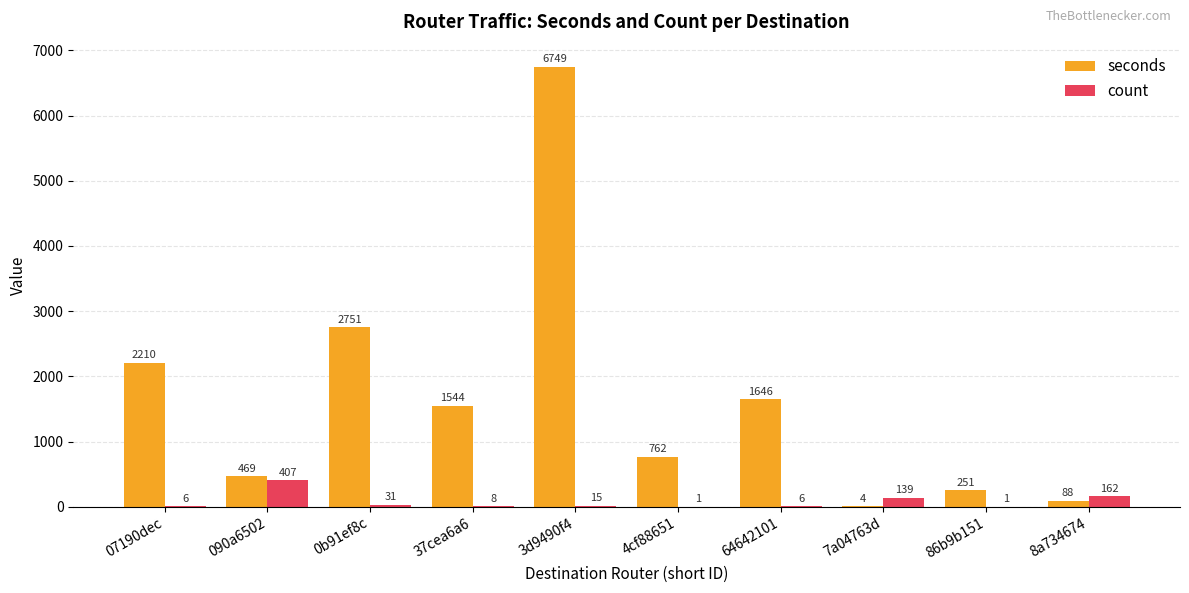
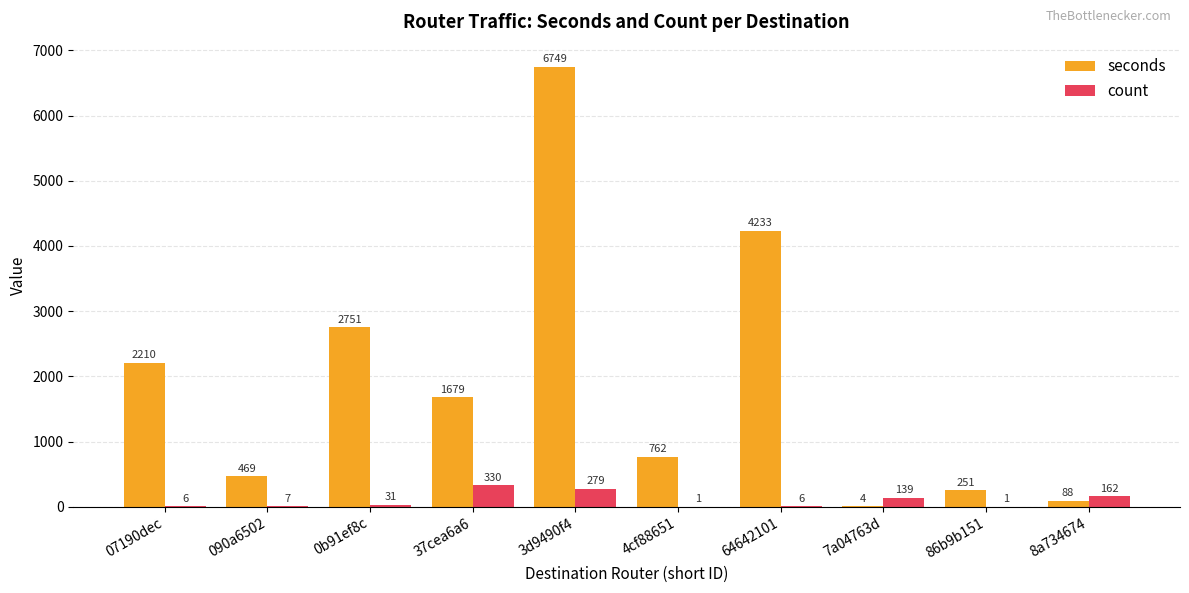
  {
    "seconds": {
      "07190dec": 2210,
      "090a6502": 469,
      "0b91ef8c": 2751,
-     "37cea6a6": 1544,
+     "37cea6a6": 1679,
      "3d9490f4": 6749,
      "4cf88651": 762,
-     "64642101": 1646,
+     "64642101": 4233,
      "7a04763d": 4,
      "86b9b151": 251,
      "8a734674": 88
    },
    "count": {
      "07190dec": 6,
-     "090a6502": 407,
+     "090a6502": 7,
      "0b91ef8c": 31,
-     "37cea6a6": 8,
-     "3d9490f4": 15,
+     "37cea6a6": 330,
+     "3d9490f4": 279,
      "4cf88651": 1,
      "64642101": 6,
      "7a04763d": 139,
      "86b9b151": 1,
      "8a734674": 162
    }
  }
